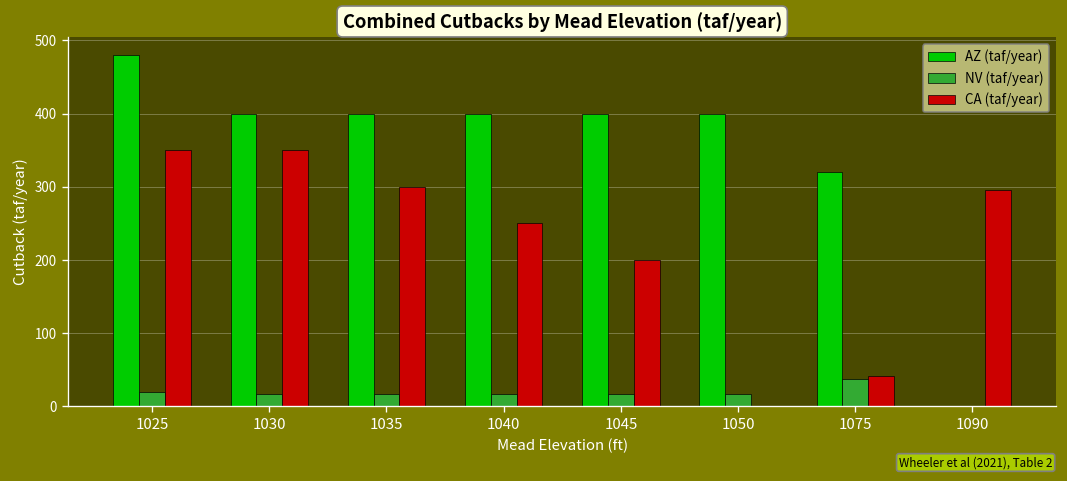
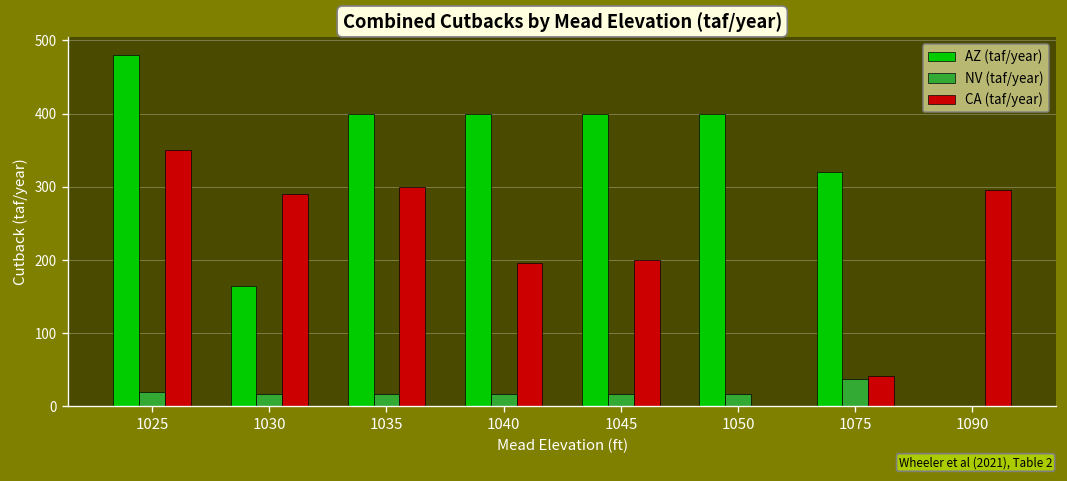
  {
    "AZ (taf/year)": {
      "1025": 480,
-     "1030": 400,
+     "1030": 170,
      "1035": 400,
      "1040": 400,
      "1045": 400,
      "1050": 400,
      "1075": 320,
      "1090": 0
    },
    "NV (taf/year)": {
      "1025": 20,
      "1030": 20,
      "1035": 20,
      "1040": 20,
      "1045": 20,
      "1050": 20,
      "1075": 40,
      "1090": 0
    },
    "CA (taf/year)": {
      "1025": 350,
-     "1030": 350,
+     "1030": 290,
      "1035": 300,
-     "1040": 250,
+     "1040": 200,
      "1045": 200,
      "1050": 0,
      "1075": 40,
      "1090": 300
    }
  }
